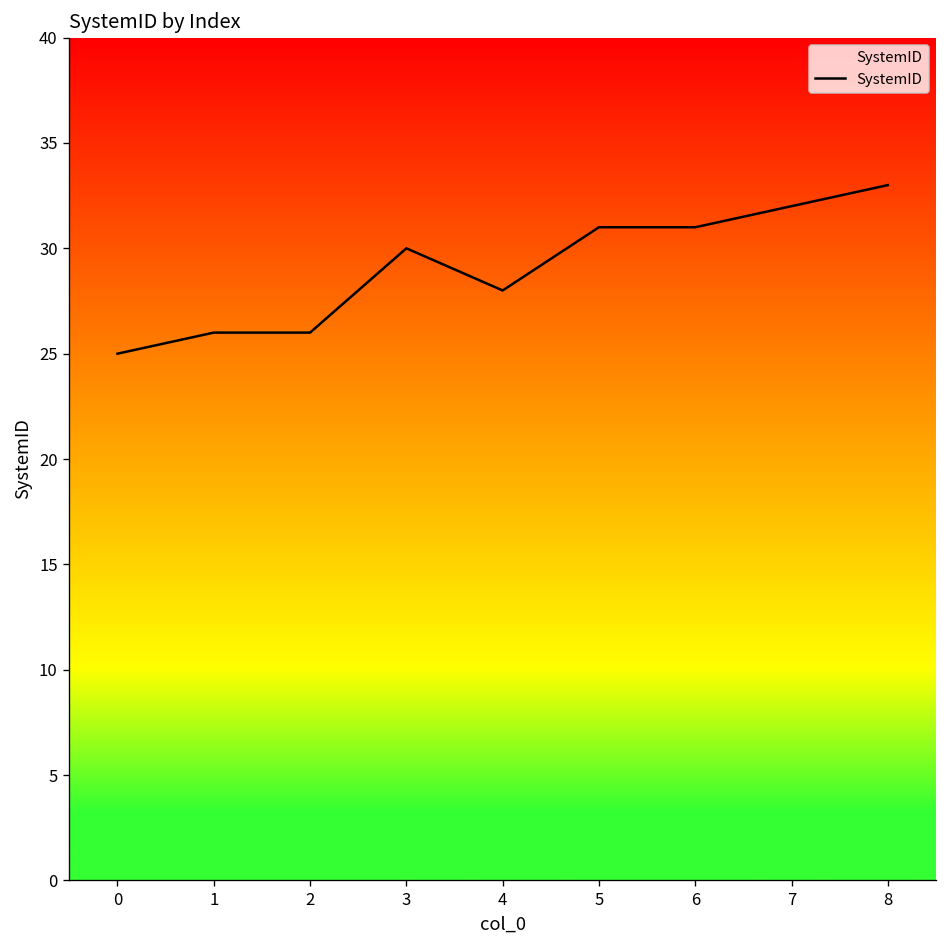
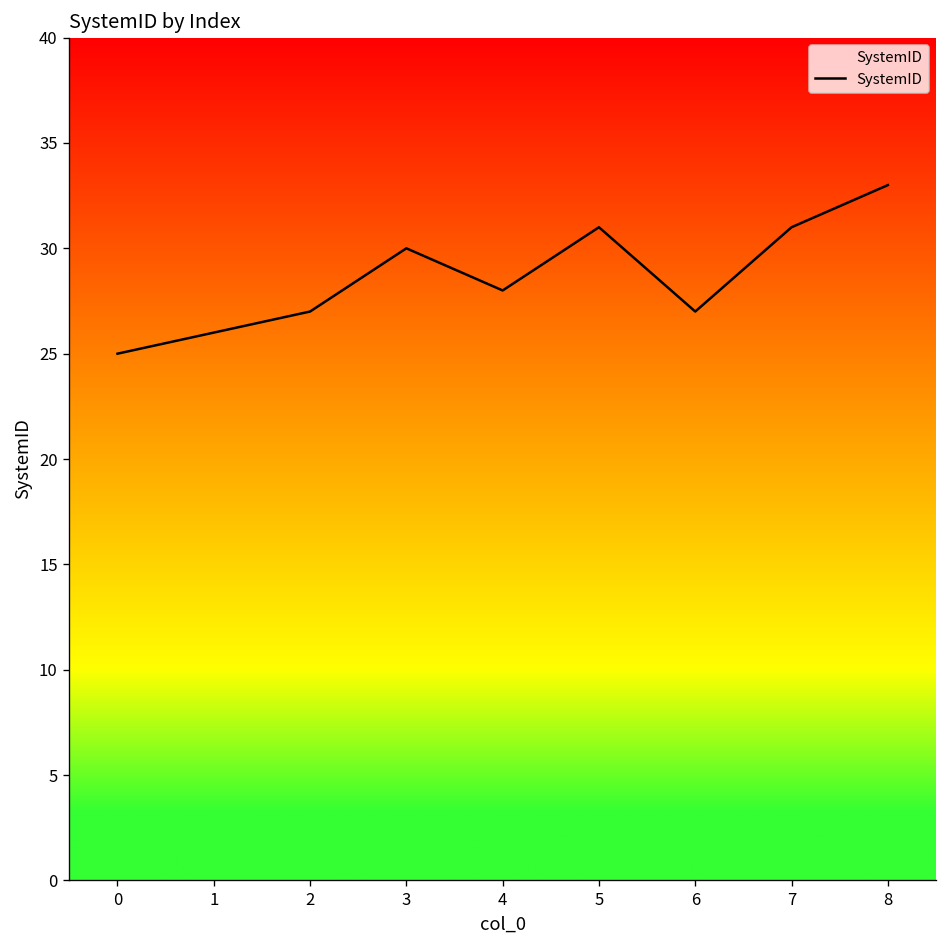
  {
    "0": 25,
    "1": 26,
-   "2": 26,
+   "2": 27,
    "3": 30,
    "4": 28,
    "5": 31,
-   "6": 31,
-   "7": 32,
+   "6": 27,
+   "7": 31,
    "8": 33
  }
